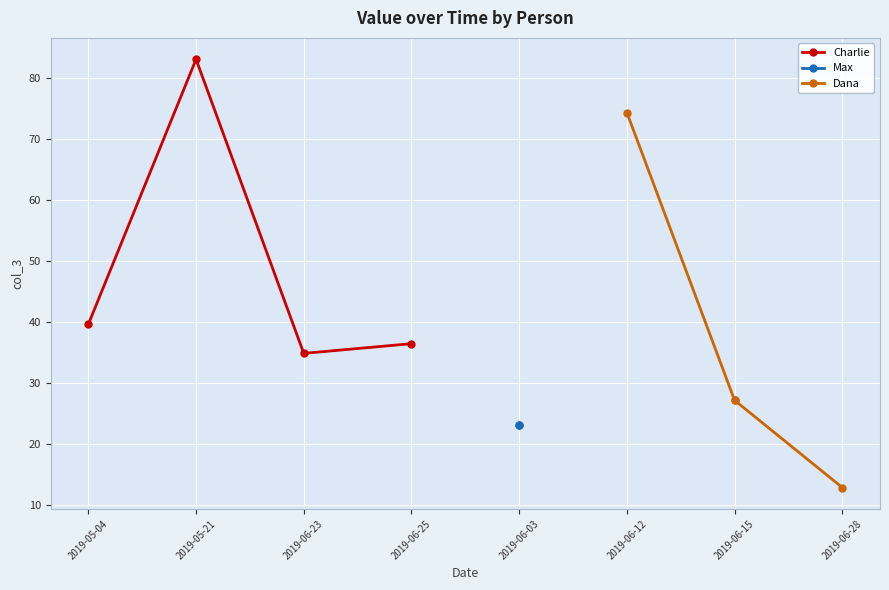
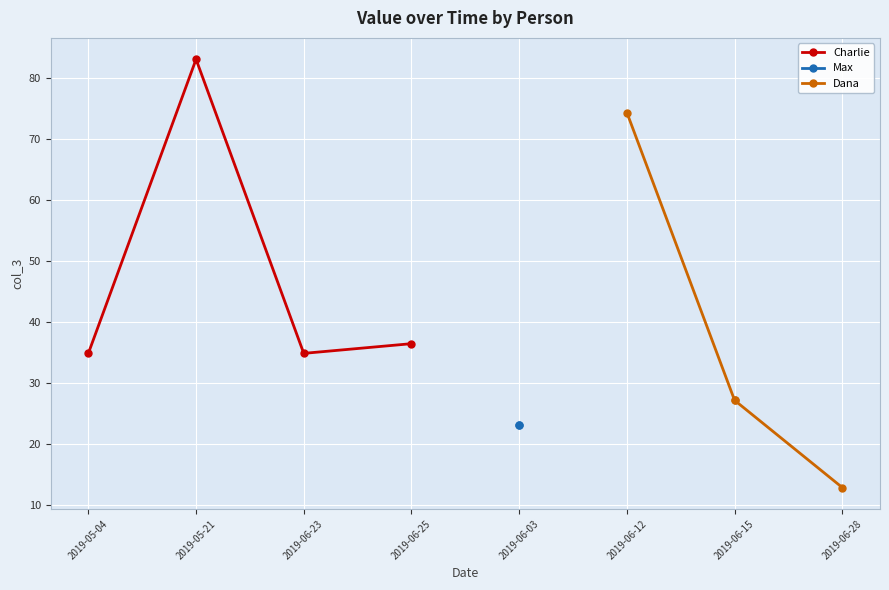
  {
    "Charlie": {
-     "2019-05-04": 40,
+     "2019-05-04": 35,
      "2019-05-21": 83,
      "2019-06-23": 35,
      "2019-06-25": 36
    }
  }
